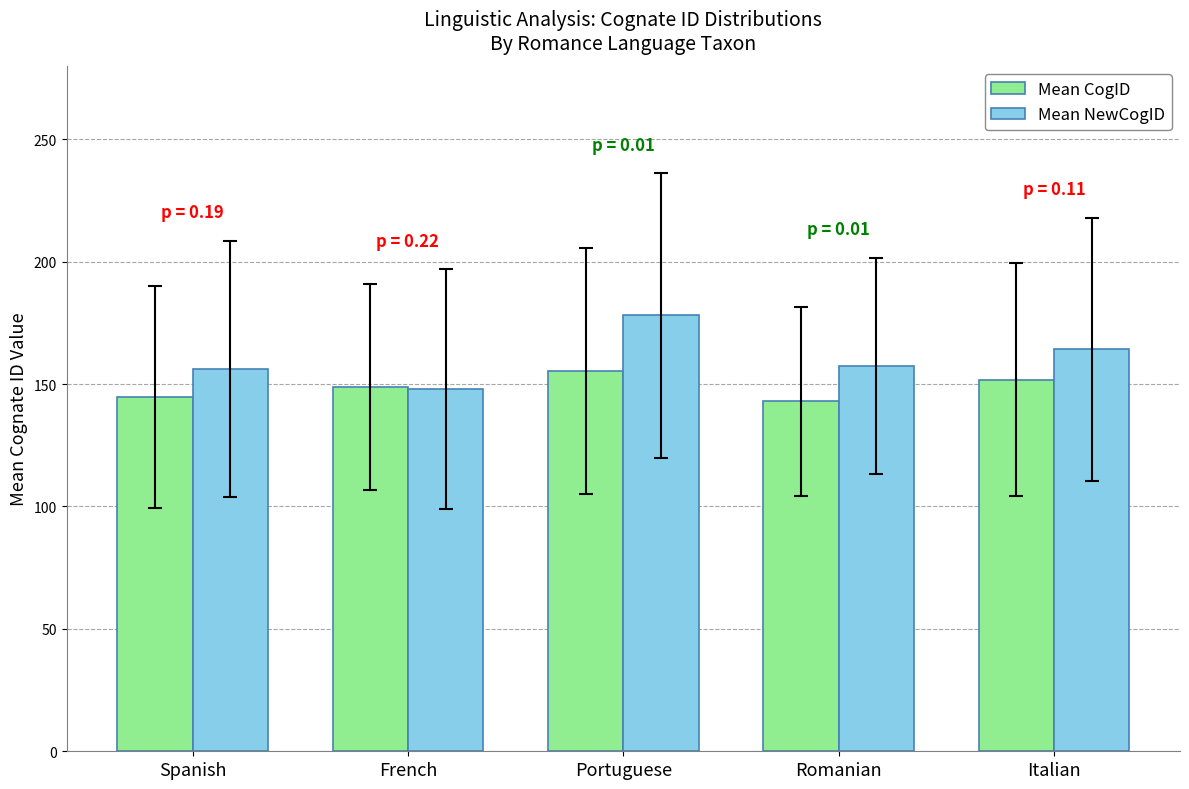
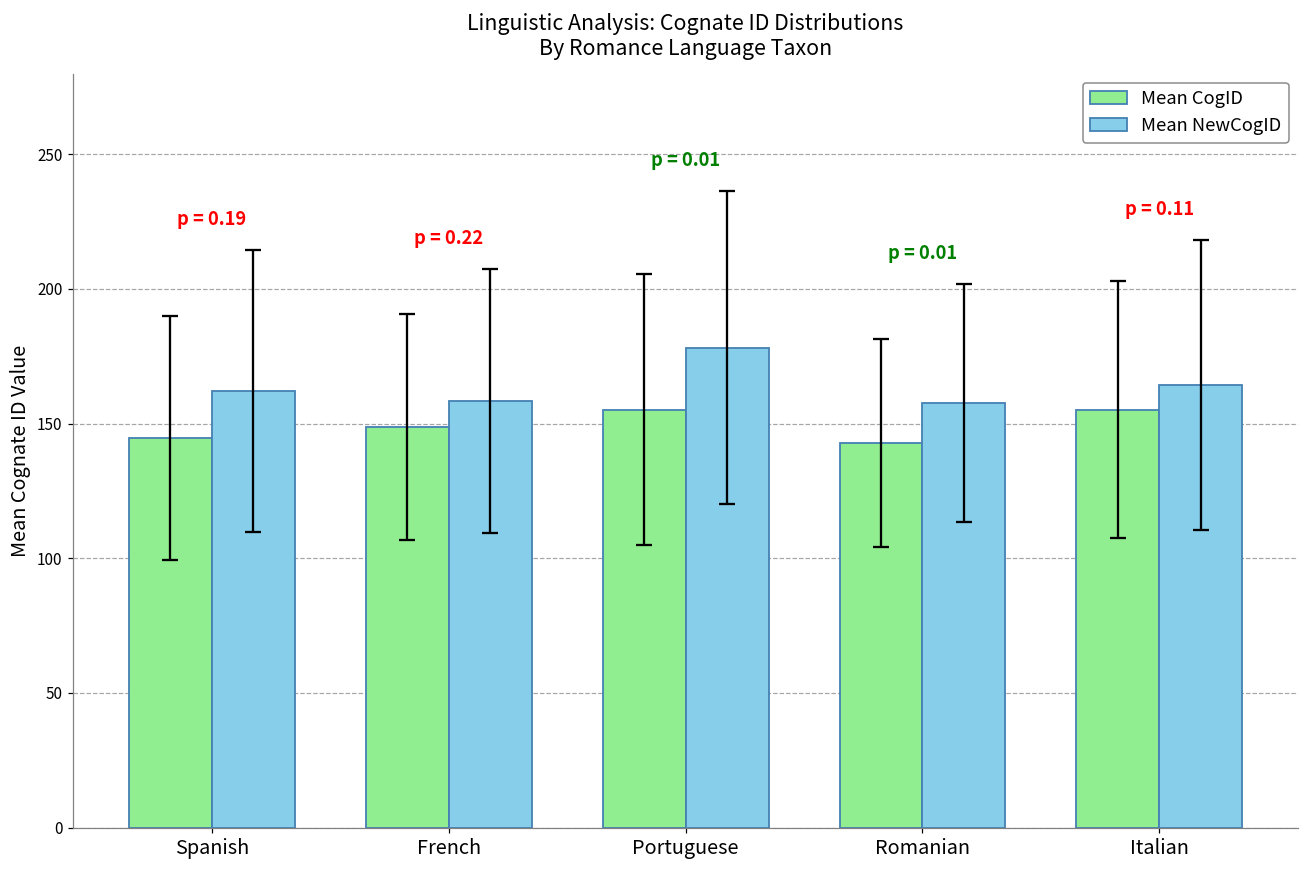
  {
    "Mean CogID": {
      "Spanish": 145,
      "French": 149,
      "Portuguese": 155,
      "Romanian": 143,
-     "Italian": 152
+     "Italian": 155
    },
    "Mean NewCogID": {
-     "Spanish": 156,
-     "French": 148,
+     "Spanish": 162,
+     "French": 158,
      "Portuguese": 178,
      "Romanian": 158,
      "Italian": 164
    }
  }
